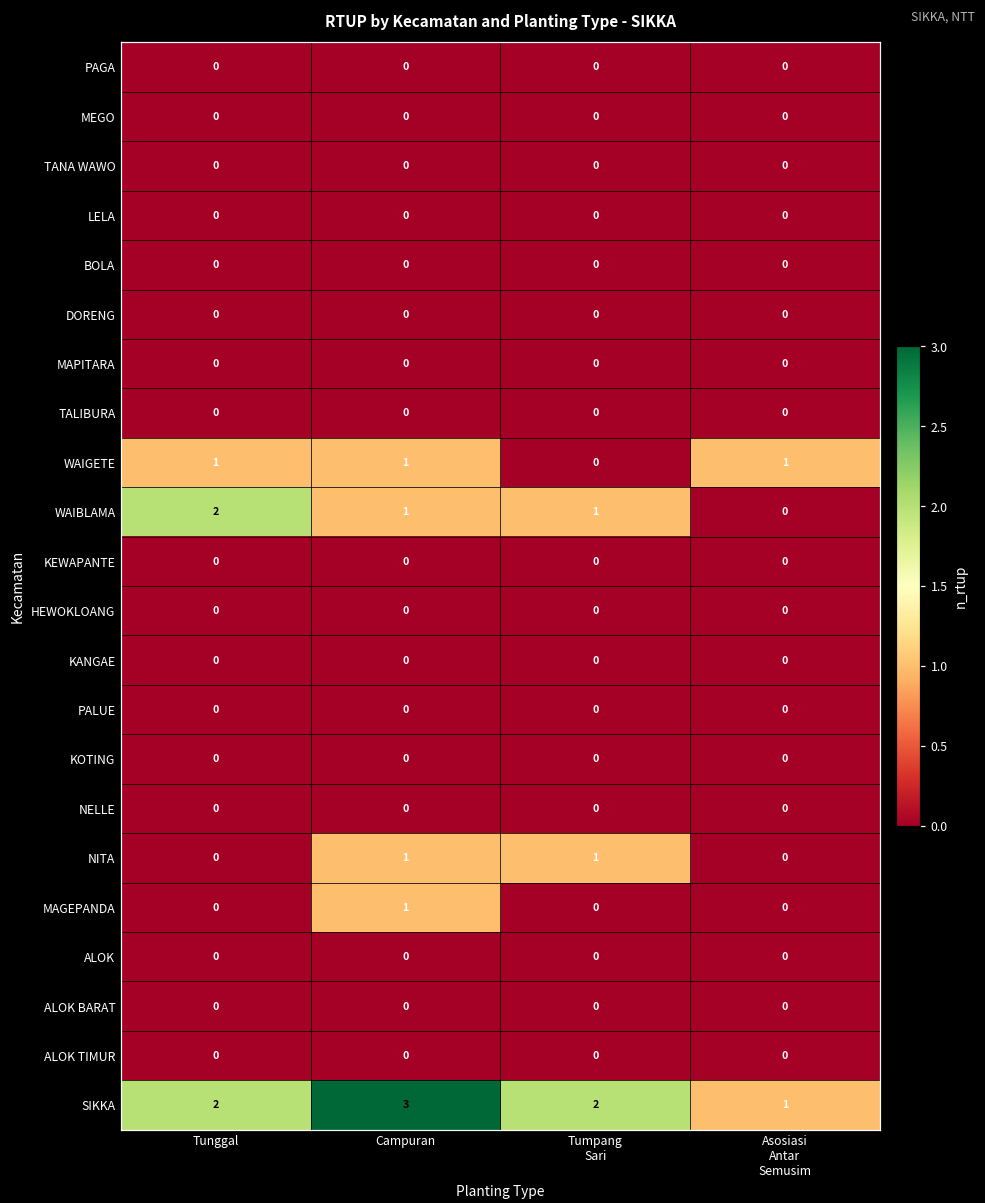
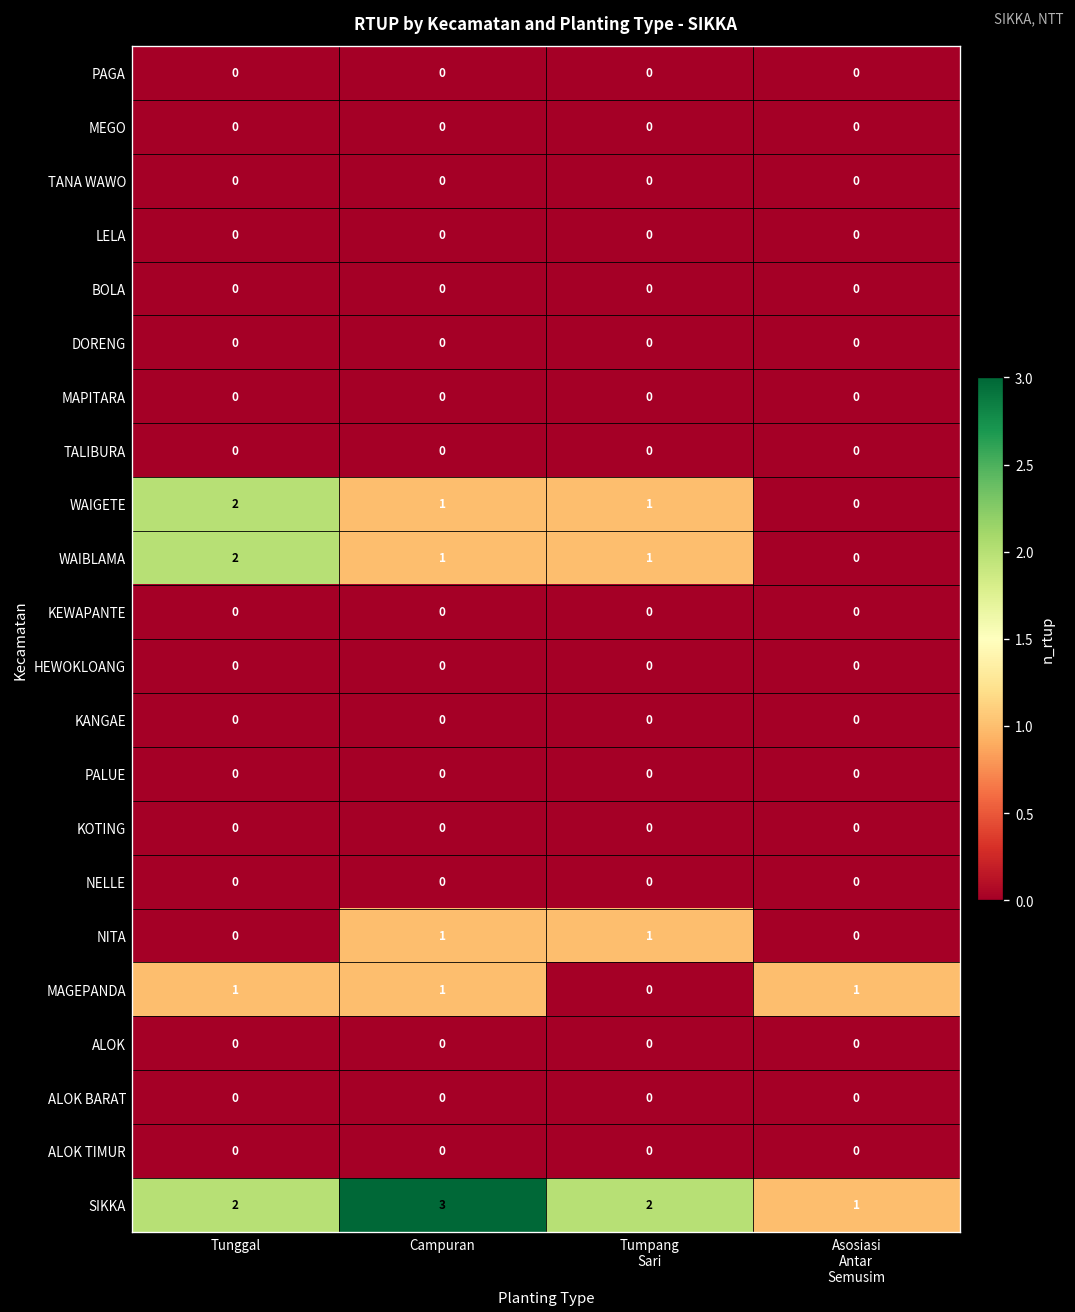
  {
    "PAGA": {
      "Tunggal": 0,
      "Campuran": 0,
      "Tumpang Sari": 0,
      "Asosiasi Antar Semusim": 0
    },
    "MEGO": {
      "Tunggal": 0,
      "Campuran": 0,
      "Tumpang Sari": 0,
      "Asosiasi Antar Semusim": 0
    },
    "TANA WAWO": {
      "Tunggal": 0,
      "Campuran": 0,
      "Tumpang Sari": 0,
      "Asosiasi Antar Semusim": 0
    },
    "LELA": {
      "Tunggal": 0,
      "Campuran": 0,
      "Tumpang Sari": 0,
      "Asosiasi Antar Semusim": 0
    },
    "BOLA": {
      "Tunggal": 0,
      "Campuran": 0,
      "Tumpang Sari": 0,
      "Asosiasi Antar Semusim": 0
    },
    "DORENG": {
      "Tunggal": 0,
      "Campuran": 0,
      "Tumpang Sari": 0,
      "Asosiasi Antar Semusim": 0
    },
    "MAPITARA": {
      "Tunggal": 0,
      "Campuran": 0,
      "Tumpang Sari": 0,
      "Asosiasi Antar Semusim": 0
    },
    "TALIBURA": {
      "Tunggal": 0,
      "Campuran": 0,
      "Tumpang Sari": 0,
      "Asosiasi Antar Semusim": 0
    },
    "WAIGETE": {
-     "Tunggal": 1,
+     "Tunggal": 2,
      "Campuran": 1,
-     "Tumpang Sari": 0,
-     "Asosiasi Antar Semusim": 1
+     "Tumpang Sari": 1,
+     "Asosiasi Antar Semusim": 0
    },
    "WAIBLAMA": {
      "Tunggal": 2,
      "Campuran": 1,
      "Tumpang Sari": 1,
      "Asosiasi Antar Semusim": 0
    },
    "KEWAPANTE": {
      "Tunggal": 0,
      "Campuran": 0,
      "Tumpang Sari": 0,
      "Asosiasi Antar Semusim": 0
    },
    "HEWOKLOANG": {
      "Tunggal": 0,
      "Campuran": 0,
      "Tumpang Sari": 0,
      "Asosiasi Antar Semusim": 0
    },
    "KANGAE": {
      "Tunggal": 0,
      "Campuran": 0,
      "Tumpang Sari": 0,
      "Asosiasi Antar Semusim": 0
    },
    "PALUE": {
      "Tunggal": 0,
      "Campuran": 0,
      "Tumpang Sari": 0,
      "Asosiasi Antar Semusim": 0
    },
    "KOTING": {
      "Tunggal": 0,
      "Campuran": 0,
      "Tumpang Sari": 0,
      "Asosiasi Antar Semusim": 0
    },
    "NELLE": {
      "Tunggal": 0,
      "Campuran": 0,
      "Tumpang Sari": 0,
      "Asosiasi Antar Semusim": 0
    },
    "NITA": {
      "Tunggal": 0,
      "Campuran": 1,
      "Tumpang Sari": 1,
      "Asosiasi Antar Semusim": 0
    },
    "MAGEPANDA": {
-     "Tunggal": 0,
+     "Tunggal": 1,
      "Campuran": 1,
      "Tumpang Sari": 0,
-     "Asosiasi Antar Semusim": 0
+     "Asosiasi Antar Semusim": 1
    },
    "ALOK": {
      "Tunggal": 0,
      "Campuran": 0,
      "Tumpang Sari": 0,
      "Asosiasi Antar Semusim": 0
    },
    "ALOK BARAT": {
      "Tunggal": 0,
      "Campuran": 0,
      "Tumpang Sari": 0,
      "Asosiasi Antar Semusim": 0
    },
    "ALOK TIMUR": {
      "Tunggal": 0,
      "Campuran": 0,
      "Tumpang Sari": 0,
      "Asosiasi Antar Semusim": 0
    },
    "SIKKA": {
      "Tunggal": 2,
      "Campuran": 3,
      "Tumpang Sari": 2,
      "Asosiasi Antar Semusim": 1
    }
  }
